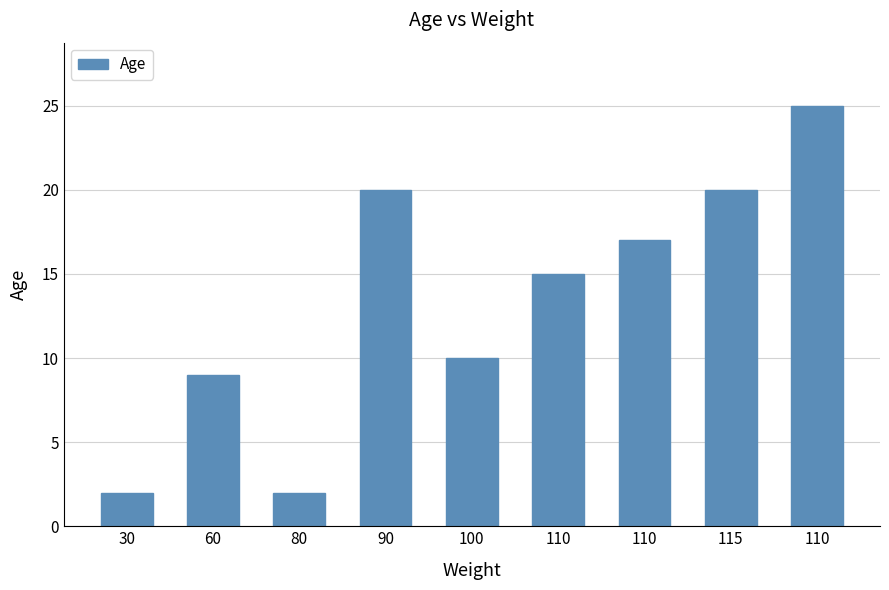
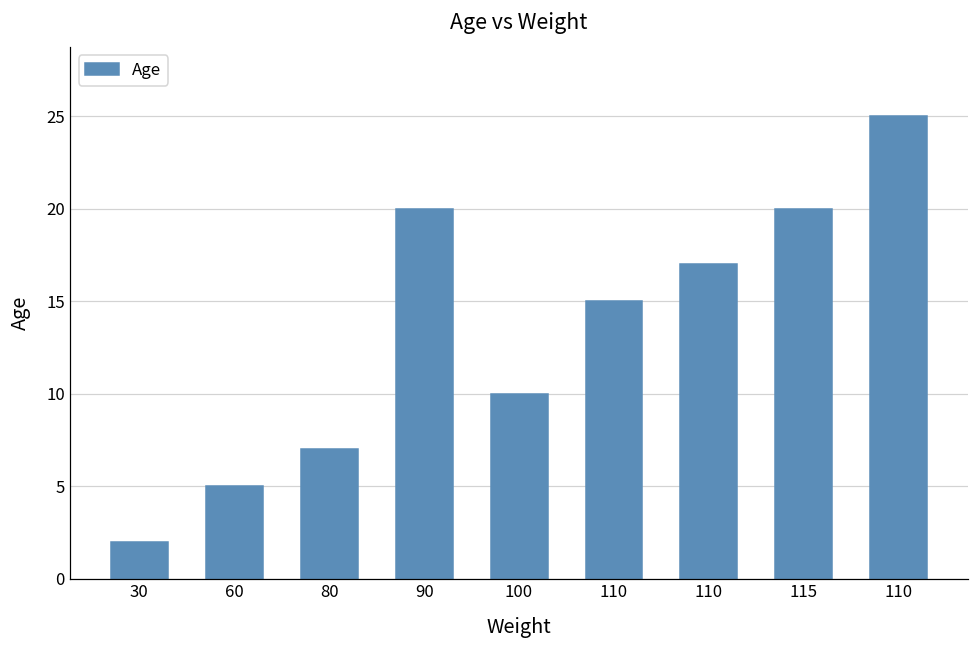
  {
    "30": 2,
-   "60": 9,
-   "80": 2,
+   "60": 5,
+   "80": 7,
    "90": 20,
    "100": 10,
    "115": 20
  }
